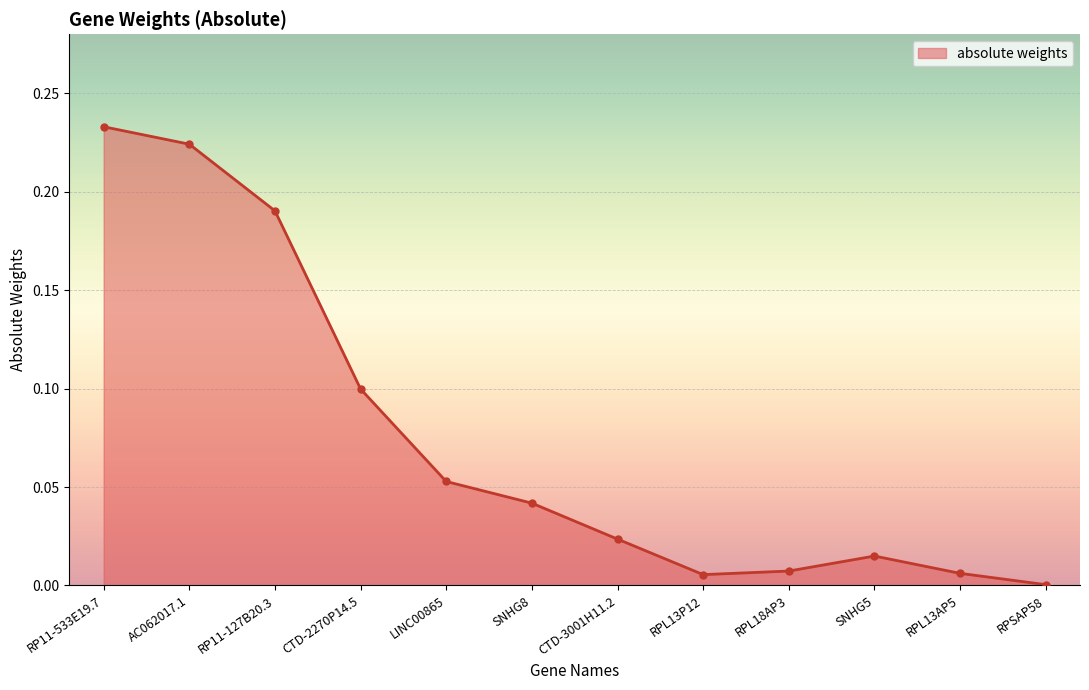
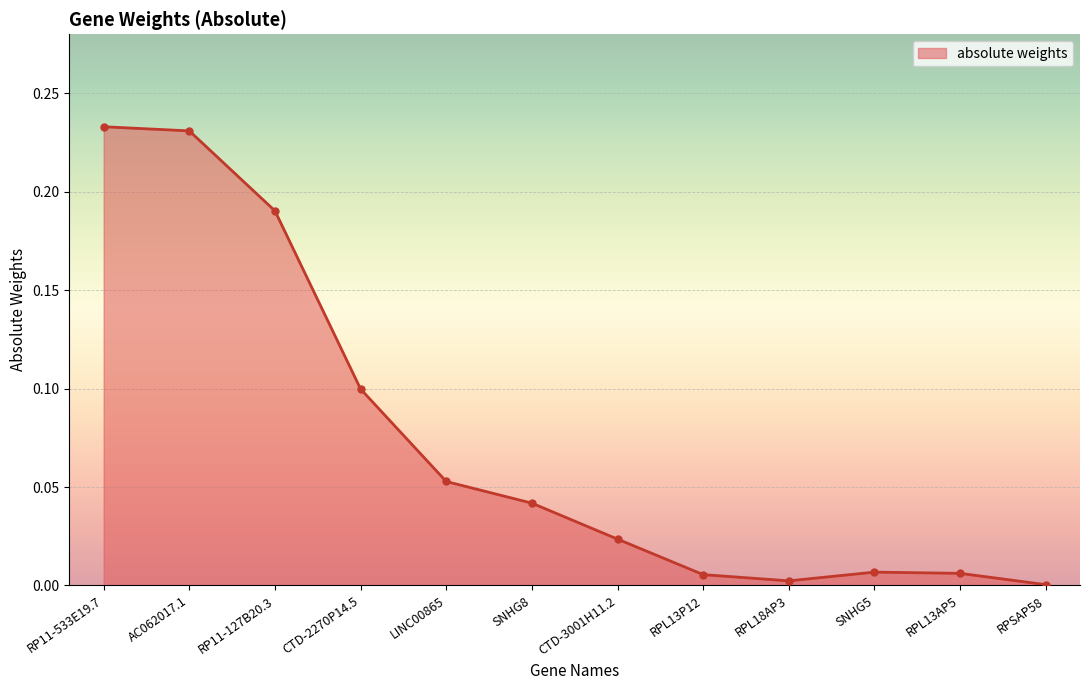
  {
    "RP11-533E19.7": 0.233,
-   "AC062017.1": 0.224,
+   "AC062017.1": 0.231,
    "RP11-127B20.3": 0.190,
    "CTD-2270P14.5": 0.100,
    "LINC00865": 0.053,
    "SNHG8": 0.042,
    "CTD-3001H11.2": 0.024,
    "RPL13P12": 0.005,
-   "RPL18AP3": 0.007,
-   "SNHG5": 0.015,
+   "RPL18AP3": 0.002,
+   "SNHG5": 0.007,
    "RPL13AP5": 0.006,
    "RPSAP58": 0.000
  }
